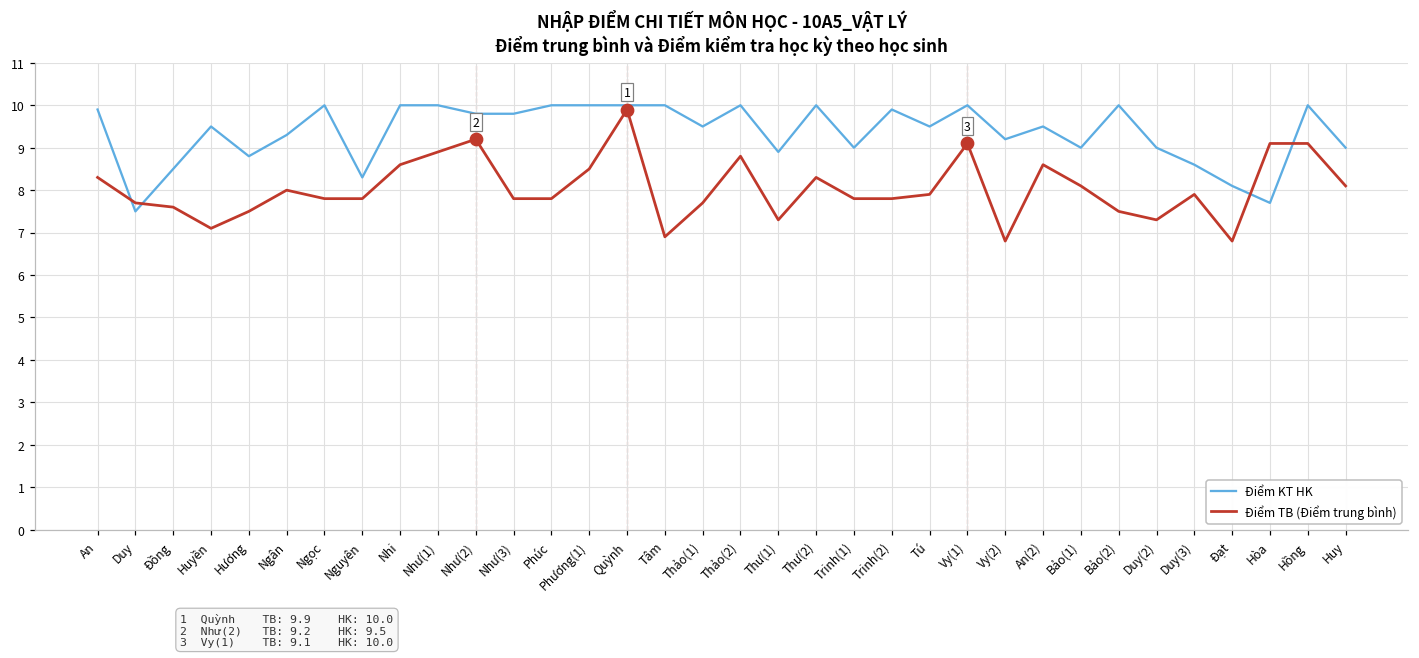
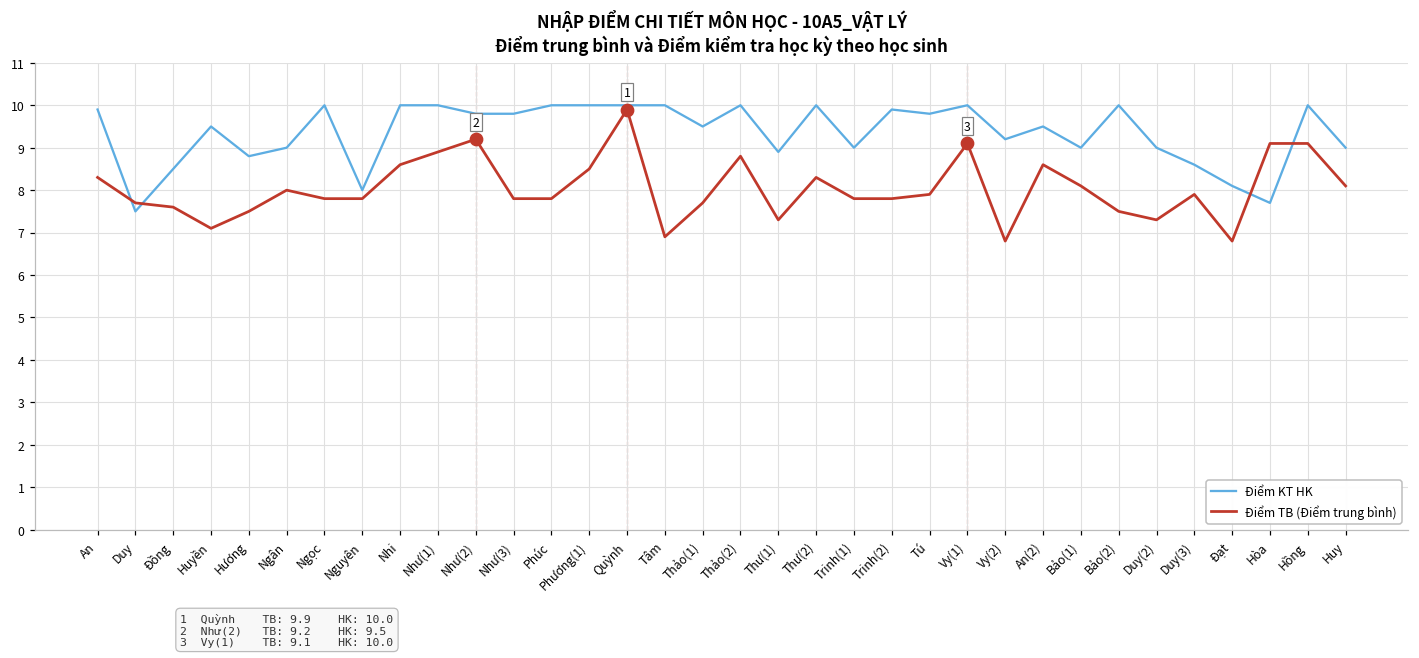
  {
    "Điểm KT HK": {
      "An": 9.9,
      "Duy": 7.5,
      "Đồng": 8.5,
      "Huyền": 9.5,
      "Hương": 8.8,
-     "Ngân": 9.3,
+     "Ngân": 9.0,
      "Ngọc": 10.0,
-     "Nguyên": 8.3,
+     "Nguyên": 8.0,
      "Nhi": 10.0,
      "Như(1)": 10.0,
      "Như(3)": 9.8,
      "Phúc": 10.0,
      "Phương(1)": 10.0,
      "Tâm": 10.0,
      "Thảo(1)": 9.5,
      "Thảo(2)": 10.0,
      "Thư(1)": 8.9,
      "Thư(2)": 10.0,
      "Trinh(1)": 9.0,
      "Trinh(2)": 9.9,
-     "Tú": 9.5,
+     "Tú": 9.8,
      "Vy(1)": 10.0,
      "Vy(2)": 9.2,
      "An(2)": 9.5,
      "Bảo(1)": 9.0,
      "Bảo(2)": 10.0,
      "Duy(2)": 9.0,
      "Duy(3)": 8.6,
      "Đạt": 8.1,
      "Hòa": 7.7,
      "Hồng": 10.0,
      "Huy": 9.0
    }
  }
